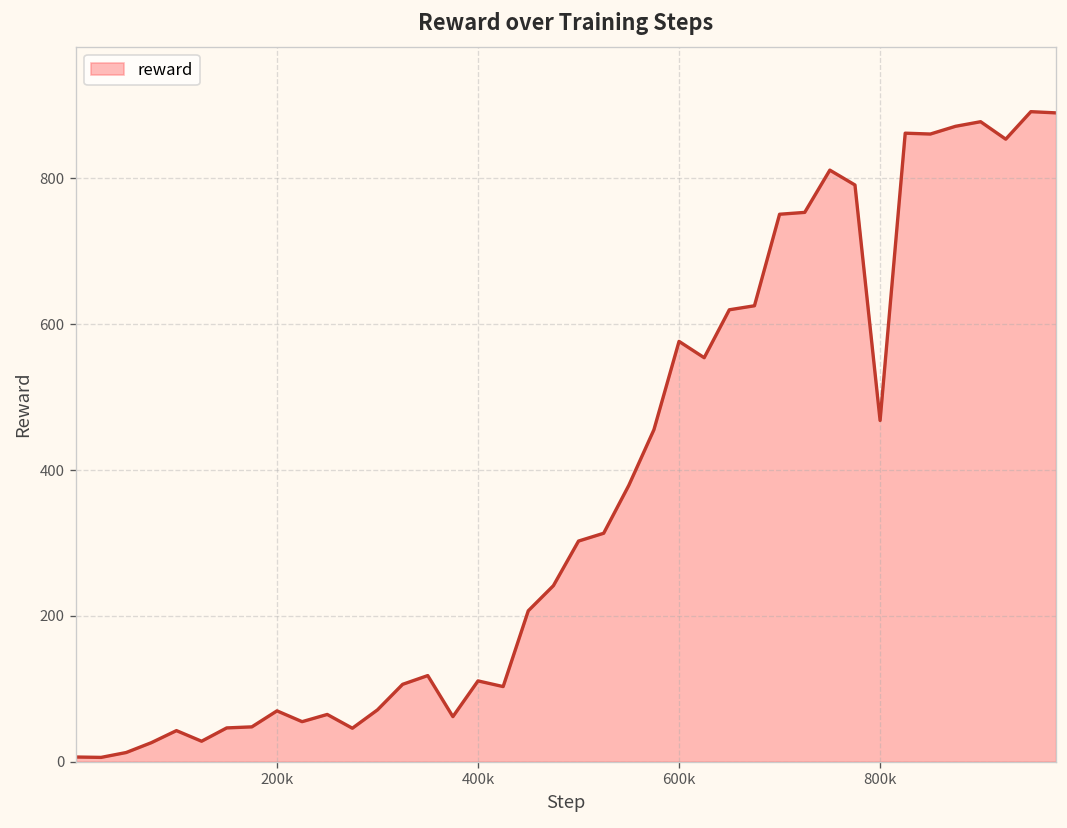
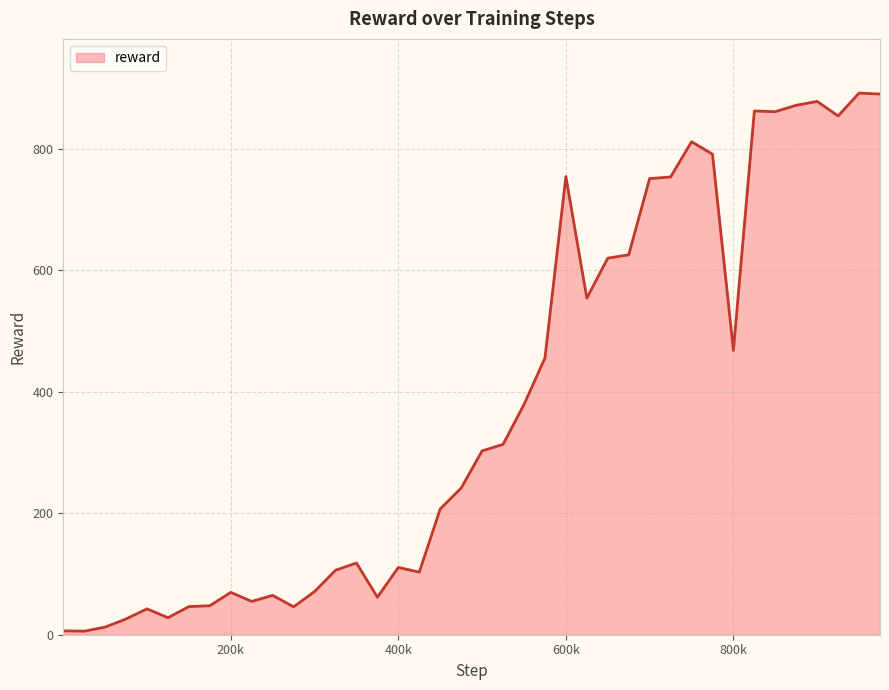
  {
    "200k": 70,
    "400k": 110,
-   "600k": 580,
+   "600k": 750,
    "800k": 470
  }
